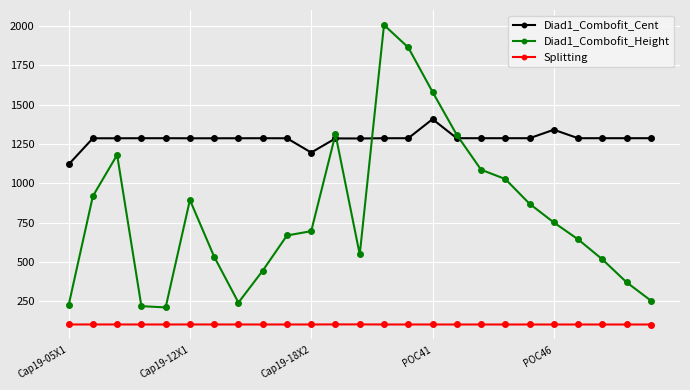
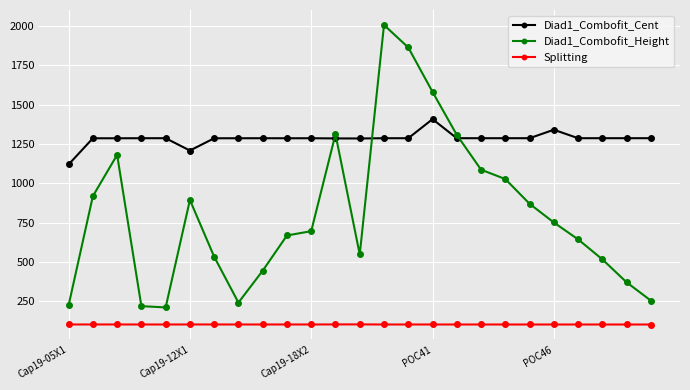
  {
    "Diad1_Combofit_Cent": {
      "Cap19-05X1": 1120,
-     "Cap19-12X1": 1290,
-     "Cap19-18X2": 1200,
+     "Cap19-12X1": 1210,
+     "Cap19-18X2": 1290,
      "POC41": 1410,
      "POC46": 1340
    },
    "Diad1_Combofit_Height": {
      "Cap19-05X1": 220,
      "Cap19-12X1": 890,
      "Cap19-18X2": 700,
      "POC41": 1580,
      "POC46": 750
    },
    "Splitting": {
      "Cap19-05X1": 100,
      "Cap19-12X1": 100,
      "Cap19-18X2": 100,
      "POC41": 100,
      "POC46": 100
    }
  }
